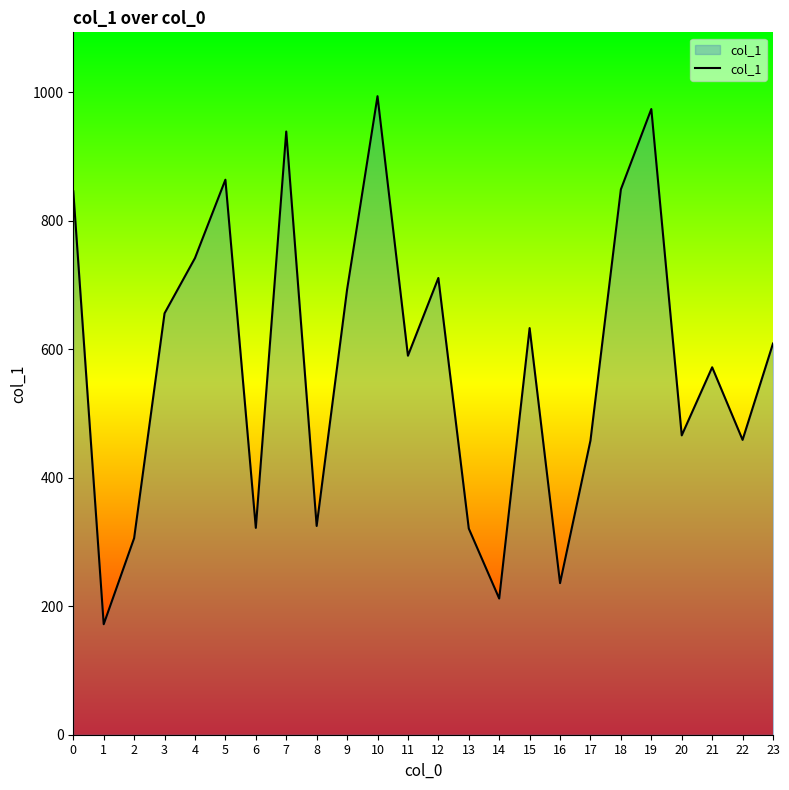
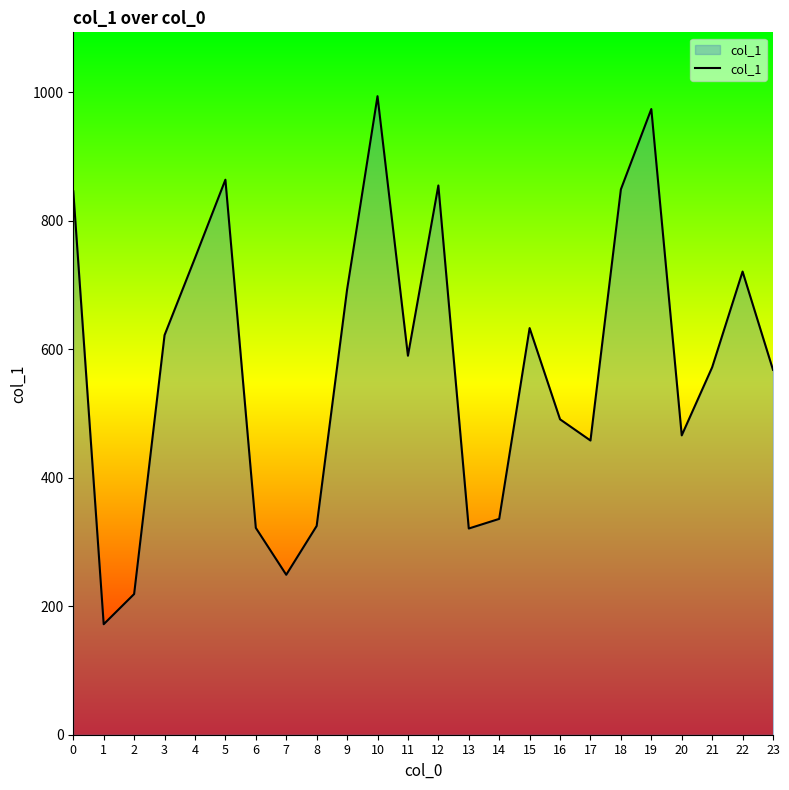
  {
    "0": 850,
    "1": 170,
-   "2": 310,
-   "3": 660,
+   "2": 220,
+   "3": 620,
    "4": 740,
    "5": 860,
    "6": 320,
-   "7": 940,
+   "7": 250,
    "8": 330,
    "9": 690,
    "10": 990,
    "11": 590,
-   "12": 710,
+   "12": 860,
    "13": 320,
-   "14": 210,
+   "14": 340,
    "15": 630,
-   "16": 240,
+   "16": 490,
    "17": 460,
    "18": 850,
    "19": 970,
    "20": 470,
    "21": 570,
-   "22": 460,
-   "23": 610
+   "22": 720,
+   "23": 570
  }
